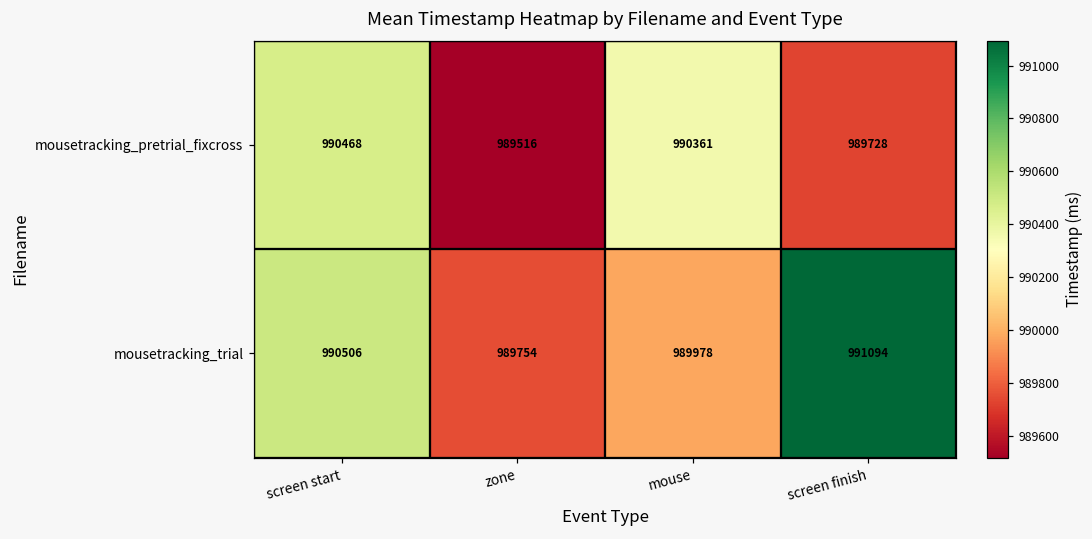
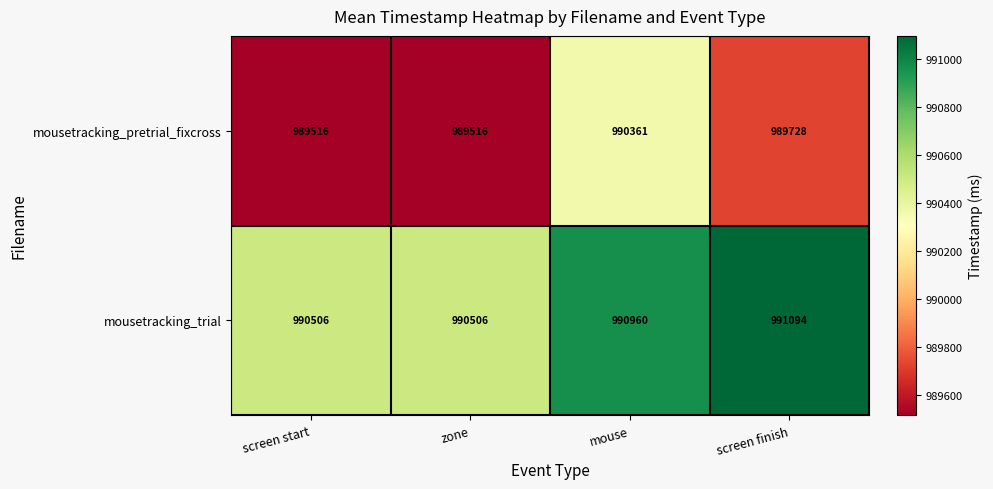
  {
    "mousetracking_pretrial_fixcross": {
-     "screen start": 990468,
+     "screen start": 989516,
      "zone": 989516,
      "mouse": 990361,
      "screen finish": 989728
    },
    "mousetracking_trial": {
      "screen start": 990506,
-     "zone": 989754,
-     "mouse": 989978,
+     "zone": 990506,
+     "mouse": 990960,
      "screen finish": 991094
    }
  }
